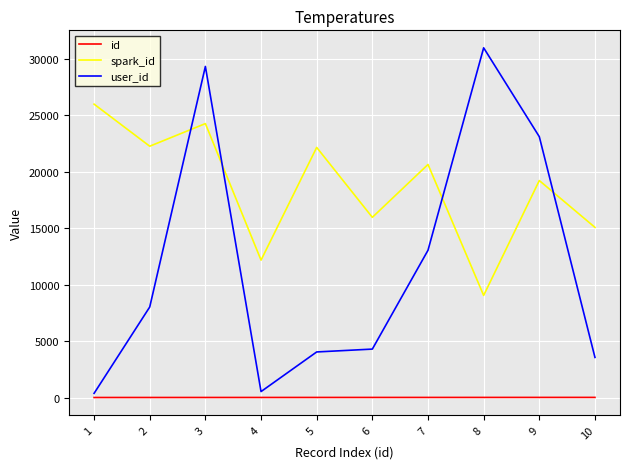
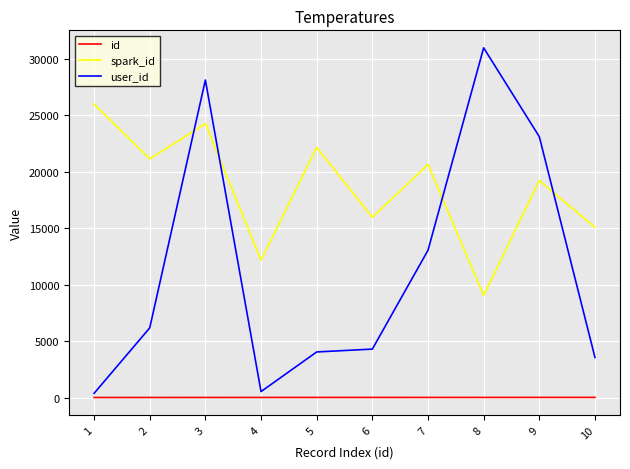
  {
    "id": {
      "1": 0,
      "2": 0,
      "3": 0,
      "4": 0,
      "5": 0,
      "6": 0,
      "7": 0,
      "8": 0,
      "9": 0,
      "10": 0
    },
    "spark_id": {
      "1": 26000,
-     "2": 22300,
+     "2": 21200,
      "3": 24300,
      "4": 12200,
      "5": 22200,
      "6": 16000,
      "7": 20700,
      "8": 9100,
      "9": 19200,
      "10": 15100
    },
    "user_id": {
      "1": 400,
-     "2": 8000,
-     "3": 29300,
+     "2": 6200,
+     "3": 28100,
      "4": 500,
      "5": 4000,
      "6": 4300,
      "7": 13100,
      "8": 31000,
      "9": 23100,
      "10": 3600
    }
  }
